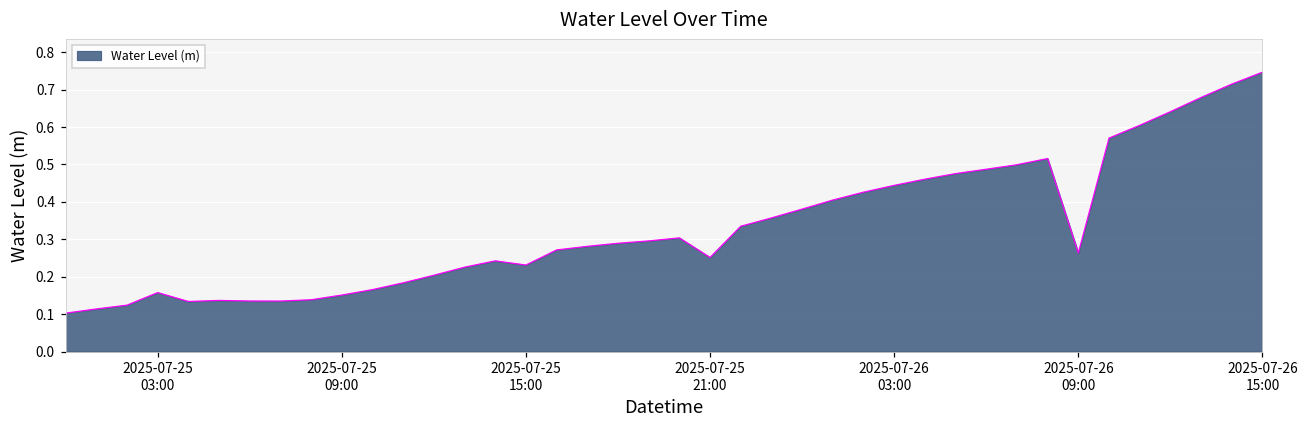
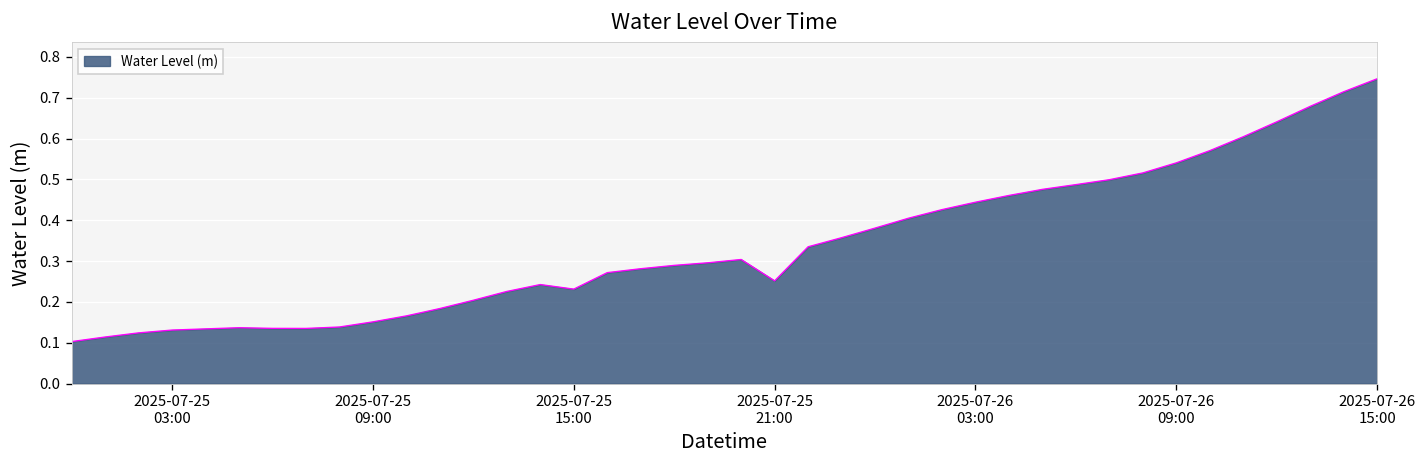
  {
-   "2025-07-25 03:00": 0.16,
+   "2025-07-25 03:00": 0.13,
    "2025-07-25 09:00": 0.15,
    "2025-07-25 15:00": 0.23,
    "2025-07-25 21:00": 0.25,
    "2025-07-26 03:00": 0.44,
-   "2025-07-26 09:00": 0.26,
+   "2025-07-26 09:00": 0.54,
    "2025-07-26 15:00": 0.75
  }
